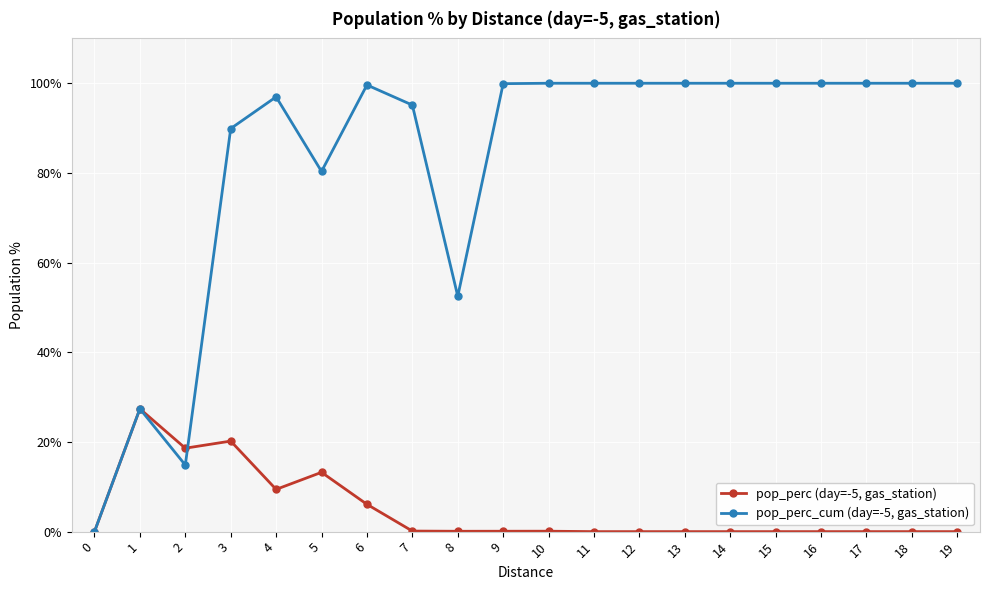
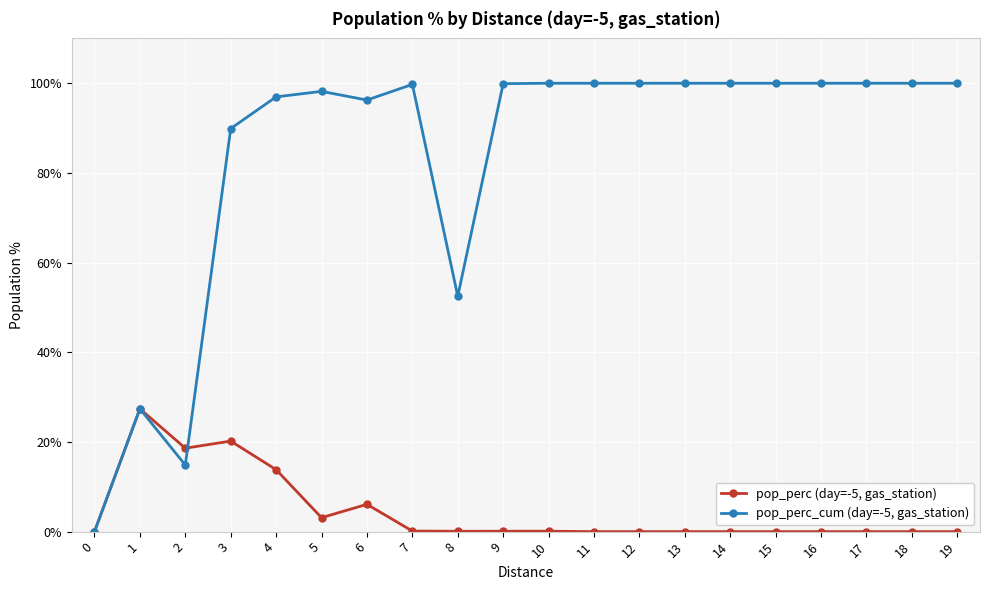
  {
    "pop_perc (day=-5, gas_station)": {
      "2": "19%",
      "3": "20%",
-     "4": "9%",
-     "5": "13%",
+     "4": "14%",
+     "5": "3%",
      "6": "6%",
      "7": "0%",
      "8": "0%",
      "9": "0%",
      "10": "0%",
      "11": "0%",
      "12": "0%",
      "13": "0%",
      "14": "0%",
      "15": "0%",
      "16": "0%",
      "17": "0%",
      "18": "0%",
      "19": "0%"
    },
    "pop_perc_cum (day=-5, gas_station)": {
      "2": "15%",
      "3": "90%",
      "4": "97%",
-     "5": "80%",
-     "6": "100%",
-     "7": "95%",
+     "5": "98%",
+     "6": "96%",
+     "7": "100%",
      "8": "52%",
      "9": "100%",
      "10": "100%",
      "11": "100%",
      "12": "100%",
      "13": "100%",
      "14": "100%",
      "15": "100%",
      "16": "100%",
      "17": "100%",
      "18": "100%",
      "19": "100%"
    }
  }
